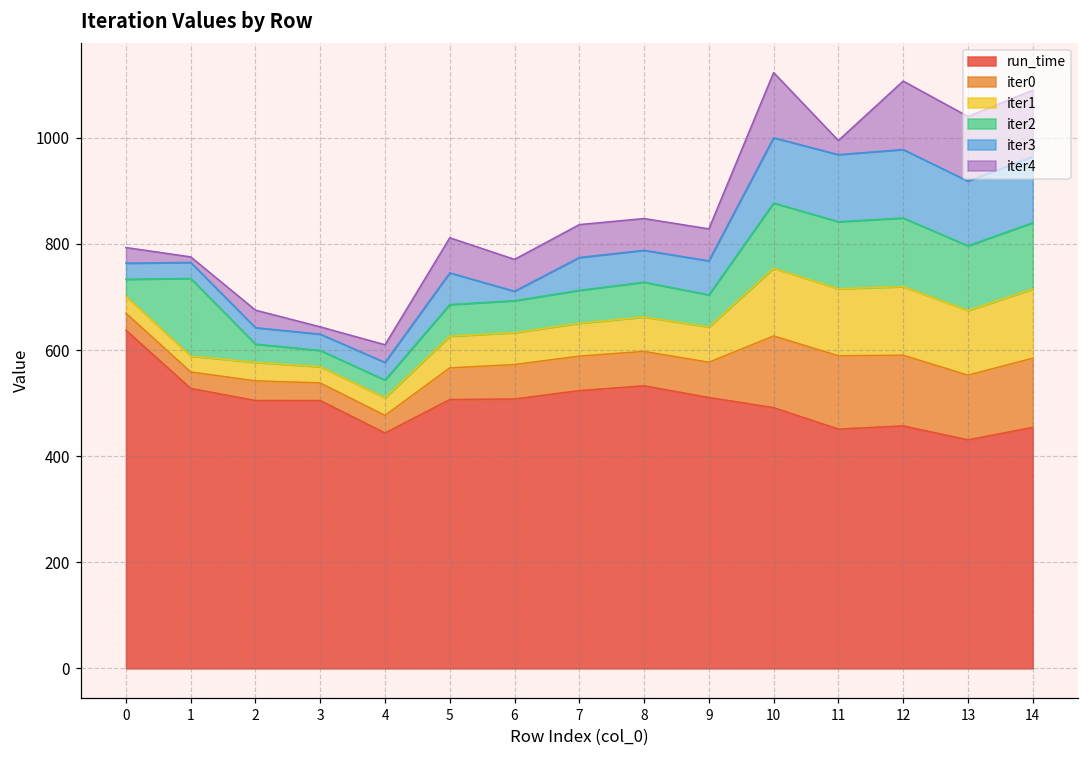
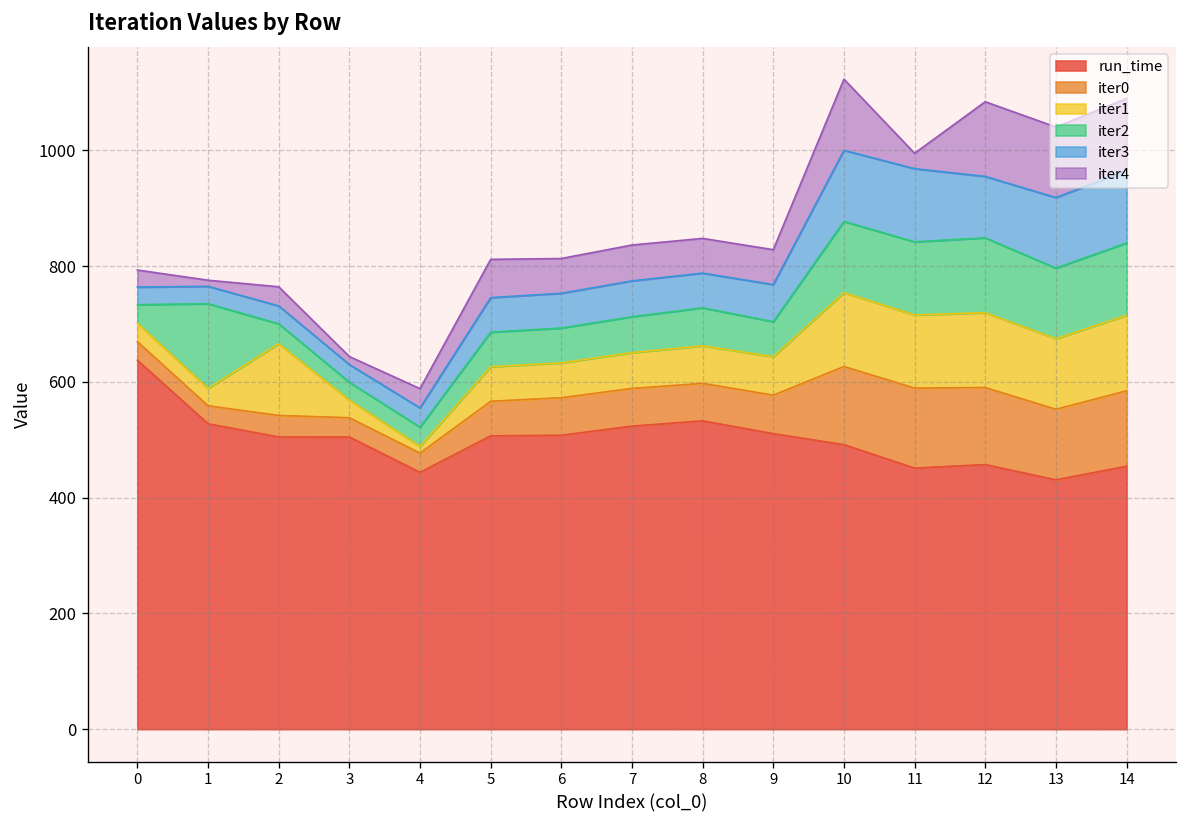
  {
    "iter1": {
      "0": 30,
      "1": 30,
-     "2": 30,
+     "2": 120,
      "3": 30,
-     "4": 30,
+     "4": 10,
      "5": 60,
      "6": 60,
      "7": 60,
      "8": 60,
      "9": 70,
      "10": 130,
      "11": 130,
      "12": 130,
      "13": 120,
      "14": 130
    },
    "iter2": {
      "0": 30,
      "1": 150,
      "2": 30,
      "3": 30,
      "4": 30,
      "5": 60,
      "6": 60,
      "7": 60,
      "8": 70,
      "9": 60,
      "10": 120,
      "11": 130,
      "12": 130,
      "13": 120,
      "14": 120
    },
    "iter3": {
      "0": 30,
      "1": 30,
      "2": 30,
      "3": 30,
      "4": 30,
      "5": 60,
-     "6": 20,
+     "6": 60,
      "7": 60,
      "8": 60,
      "9": 60,
      "10": 120,
      "11": 130,
-     "12": 130,
+     "12": 110,
      "13": 120
    },
    "iter4": {
      "0": 30,
      "1": 10,
      "2": 30,
      "3": 10,
      "4": 30,
      "5": 70,
      "6": 60,
      "7": 60,
      "8": 60,
      "9": 60,
      "10": 120,
      "11": 30,
      "12": 130
    }
  }
